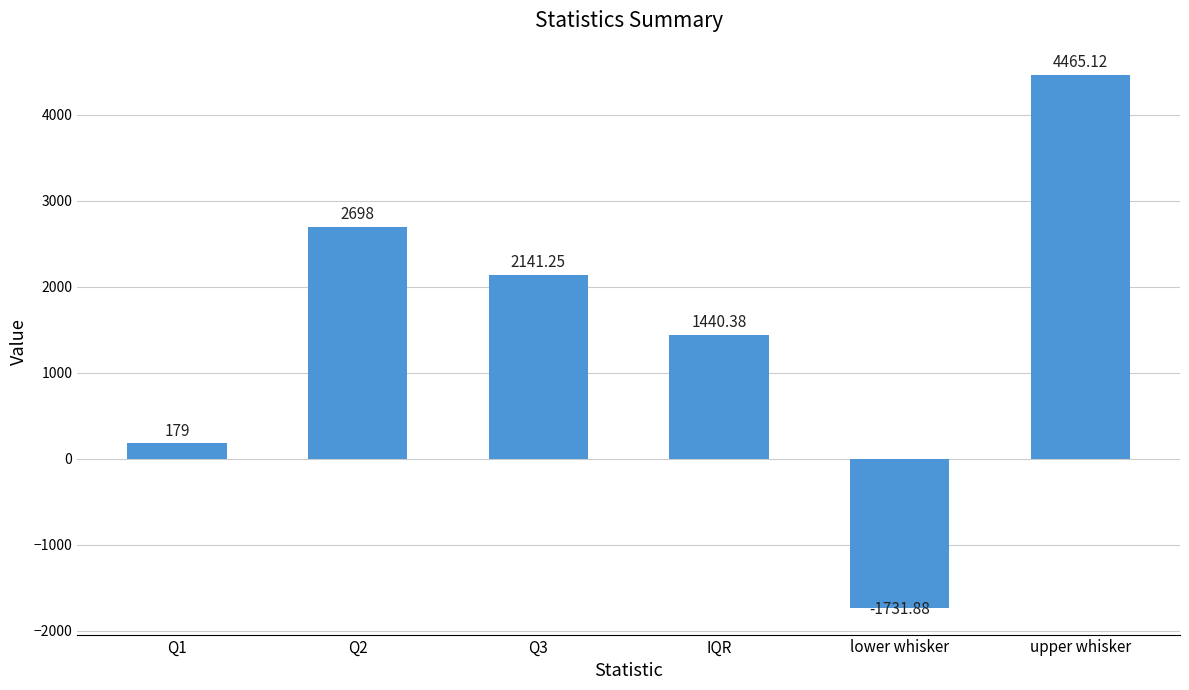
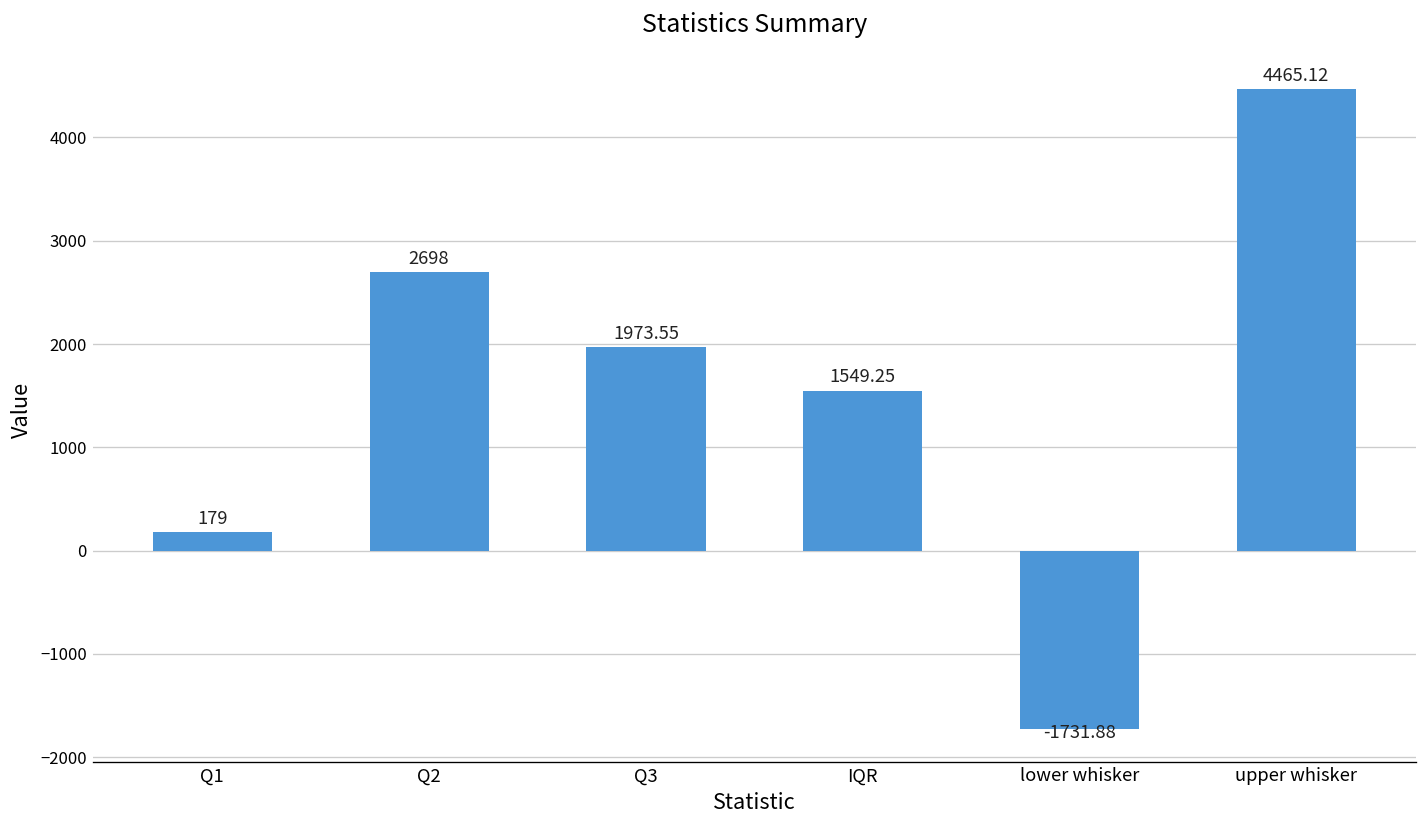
  {
    "Q1": 179,
    "Q2": 2698,
-   "Q3": 2141.25,
-   "IQR": 1440.38,
+   "Q3": 1973.55,
+   "IQR": 1549.25,
    "lower whisker": -1731.88,
    "upper whisker": 4465.12
  }
